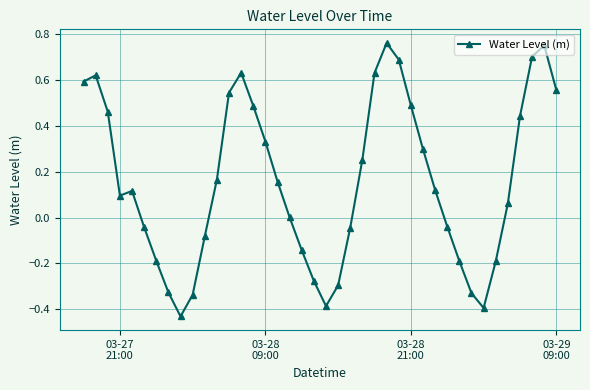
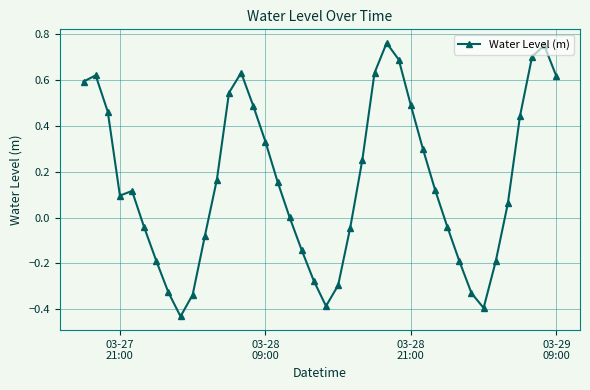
  {
    "03-27 21:00": 0.10,
    "03-28 09:00": 0.33,
    "03-28 21:00": 0.49,
-   "03-29 09:00": 0.56
+   "03-29 09:00": 0.62
  }
